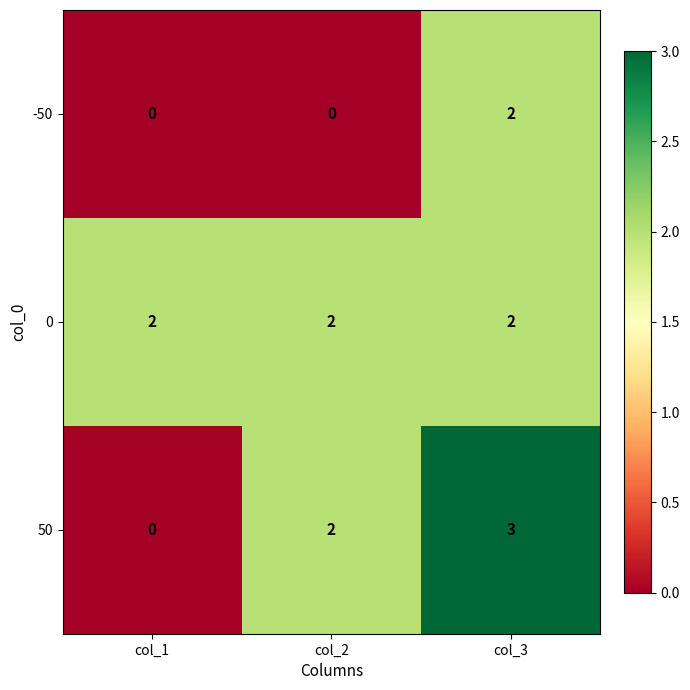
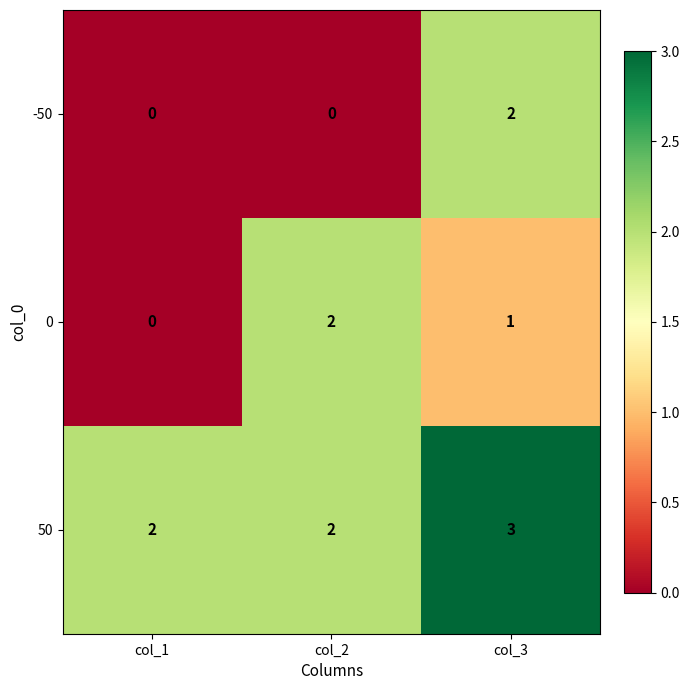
  {
    "-50": {
      "col_1": 0,
      "col_2": 0,
      "col_3": 2
    },
    "0": {
-     "col_1": 2,
+     "col_1": 0,
      "col_2": 2,
-     "col_3": 2
+     "col_3": 1
    },
    "50": {
-     "col_1": 0,
+     "col_1": 2,
      "col_2": 2,
      "col_3": 3
    }
  }
